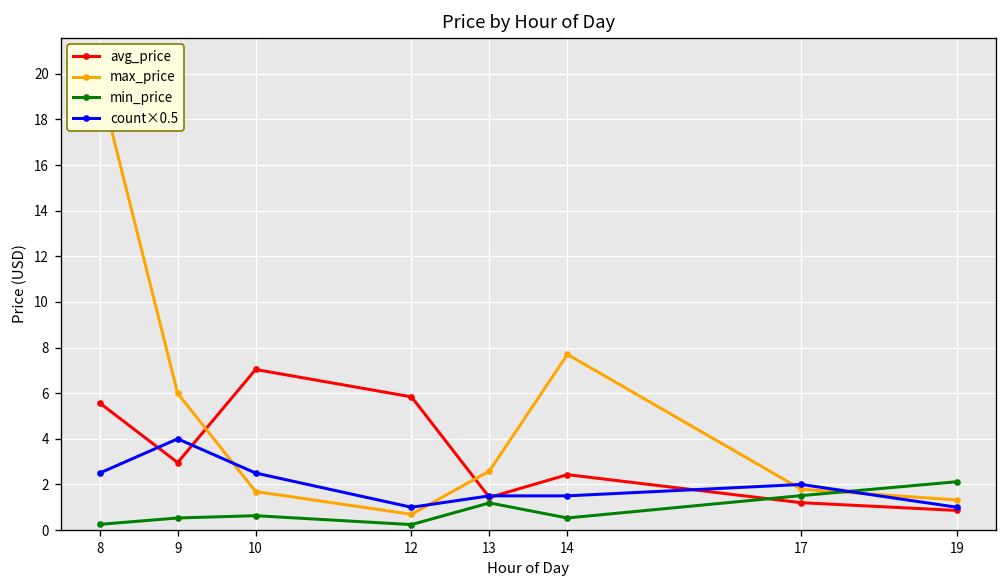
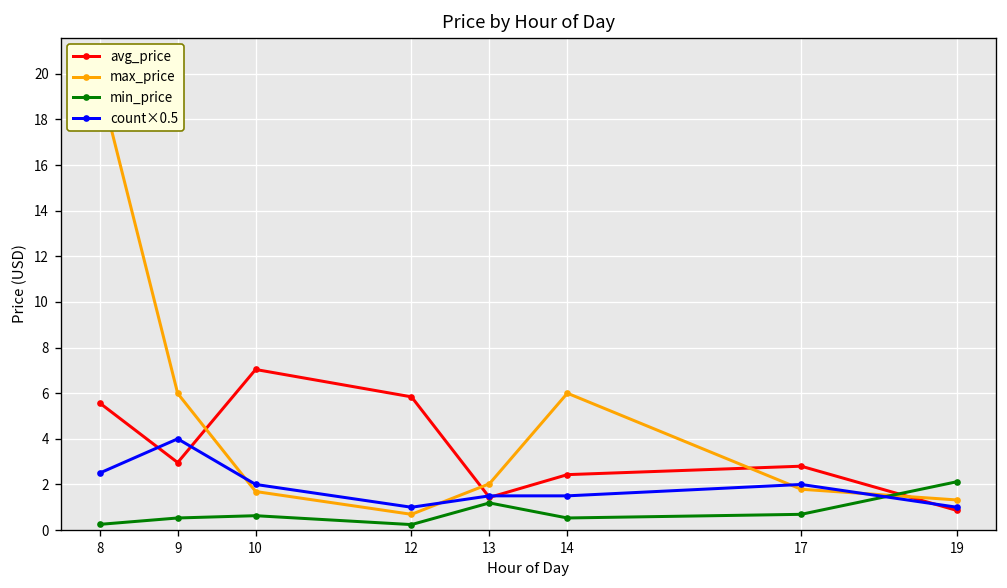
  {
    "avg_price": {
      "8": 5.6,
      "9": 3.0,
      "10": 7.0,
      "12": 5.8,
      "14": 2.4,
-     "17": 1.2,
+     "17": 2.8,
      "19": 0.9
    },
    "max_price": {
      "9": 6.0,
      "10": 1.7,
      "12": 0.7,
-     "13": 2.6,
-     "14": 7.7,
+     "13": 2.0,
+     "14": 6.0,
      "17": 1.8,
      "19": 1.3
    },
    "min_price": {
      "8": 0.3,
      "9": 0.5,
      "10": 0.6,
      "12": 0.2,
      "13": 1.2,
      "14": 0.5,
-     "17": 1.5,
+     "17": 0.7,
      "19": 2.1
    },
    "count×0.5": {
      "8": 2.5,
      "9": 4.0,
-     "10": 2.5,
+     "10": 2.0,
      "12": 1.0,
      "14": 1.5,
      "17": 2.0,
      "19": 1.0
    }
  }
